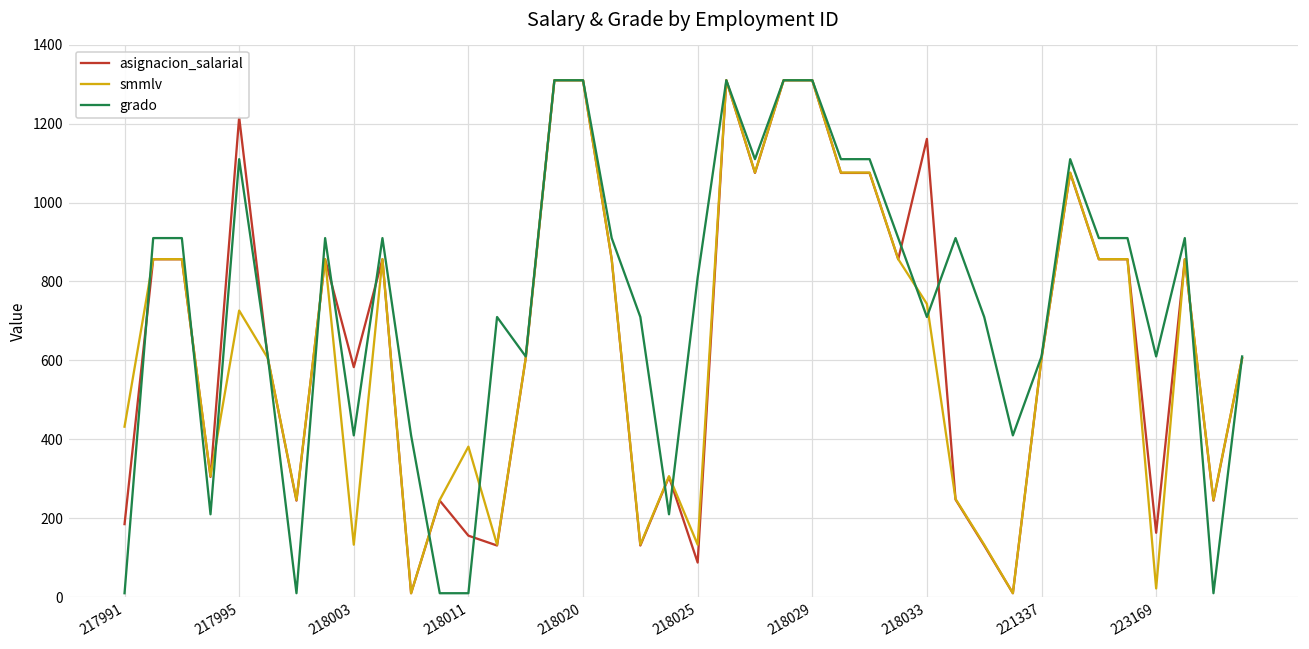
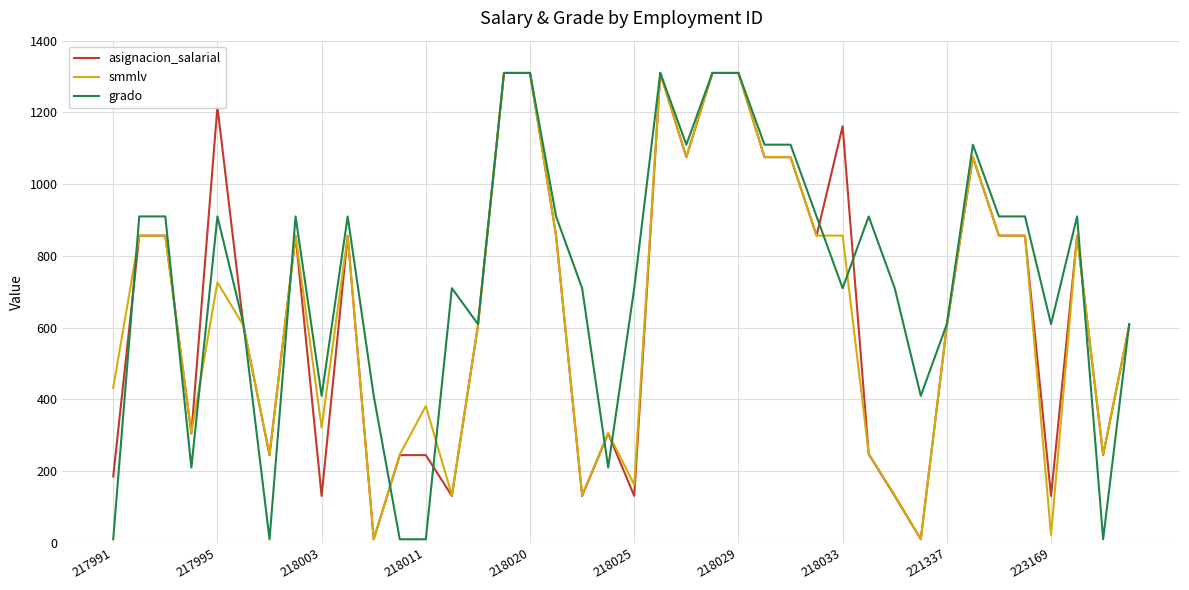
  {
    "asignacion_salarial": {
      "217991": 190,
-     "218003": 580,
-     "218011": 160,
-     "218025": 90,
+     "218003": 130,
+     "218011": 240,
+     "218025": 130,
      "218033": 1160,
-     "223169": 160
+     "223169": 130
    },
    "smmlv": {
      "217991": 430,
      "217995": 730,
-     "218003": 130,
+     "218003": 320,
      "218011": 380,
-     "218025": 130,
-     "218033": 740,
+     "218025": 160,
+     "218033": 860,
      "223169": 20
    },
    "grado": {
      "217991": 10,
-     "217995": 1110,
+     "217995": 910,
      "218003": 410,
      "218011": 10,
-     "218025": 810,
+     "218025": 710,
      "218033": 710,
      "223169": 610
    }
  }
